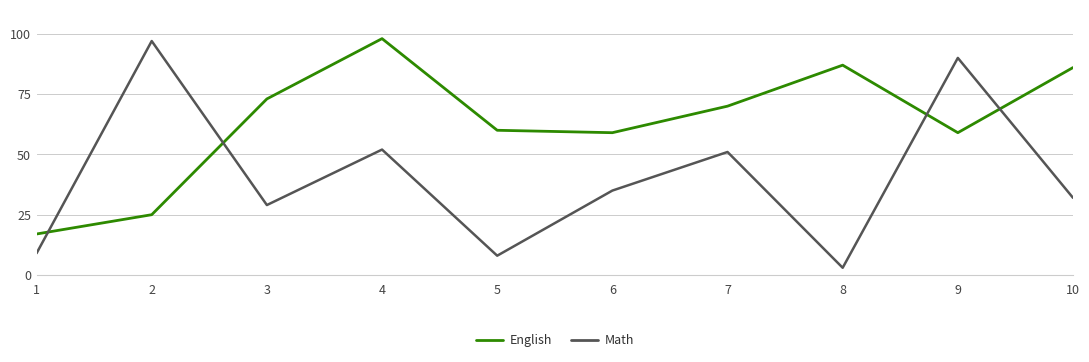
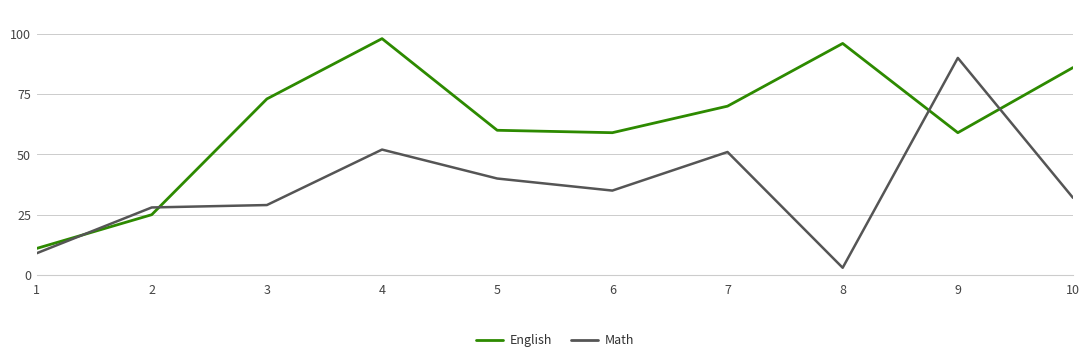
  {
    "English": {
-     "1": 17,
+     "1": 11,
      "2": 25,
      "3": 73,
      "4": 98,
      "5": 60,
      "6": 59,
      "7": 70,
-     "8": 87,
+     "8": 96,
      "9": 59,
      "10": 86
    },
    "Math": {
      "1": 9,
-     "2": 97,
+     "2": 28,
      "3": 29,
      "4": 52,
-     "5": 8,
+     "5": 40,
      "6": 35,
      "7": 51,
      "8": 3,
      "9": 90,
      "10": 32
    }
  }
